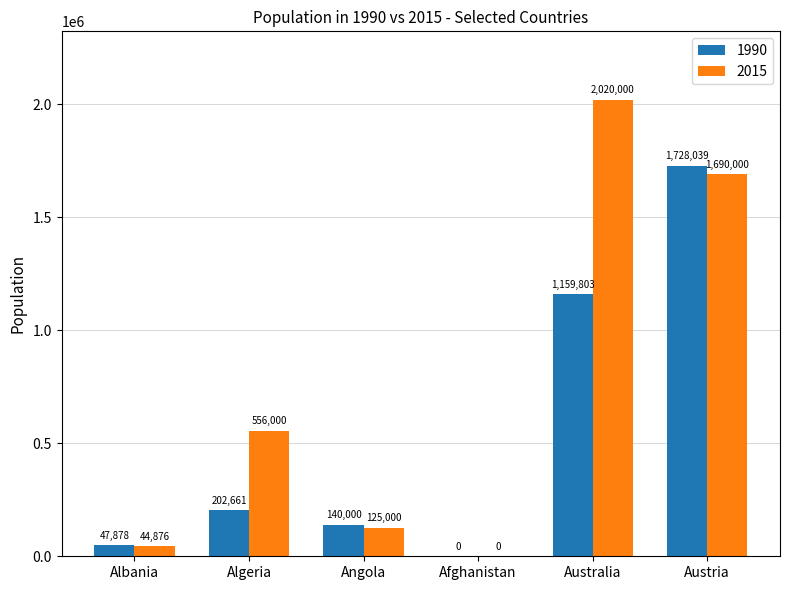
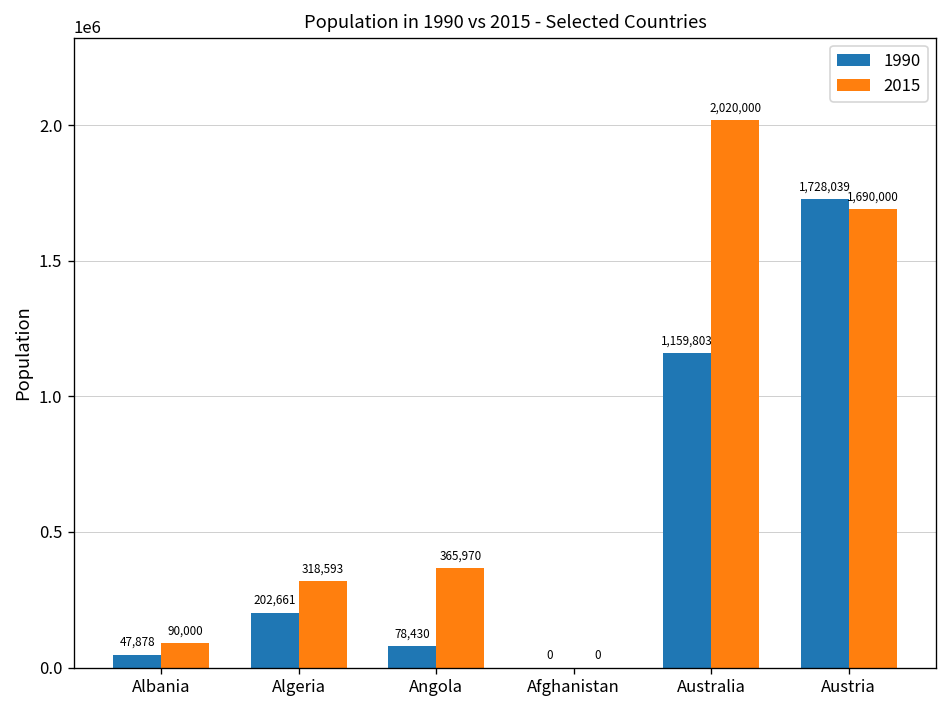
  {
    "1990": {
      "Albania": "47,878",
      "Algeria": "202,661",
-     "Angola": "140,000",
+     "Angola": "78,430",
      "Afghanistan": "0",
      "Australia": "1,159,803",
      "Austria": "1,728,039"
    },
    "2015": {
-     "Albania": "44,876",
-     "Algeria": "556,000",
-     "Angola": "125,000",
+     "Albania": "90,000",
+     "Algeria": "318,593",
+     "Angola": "365,970",
      "Afghanistan": "0",
      "Australia": "2,020,000",
      "Austria": "1,690,000"
    }
  }
